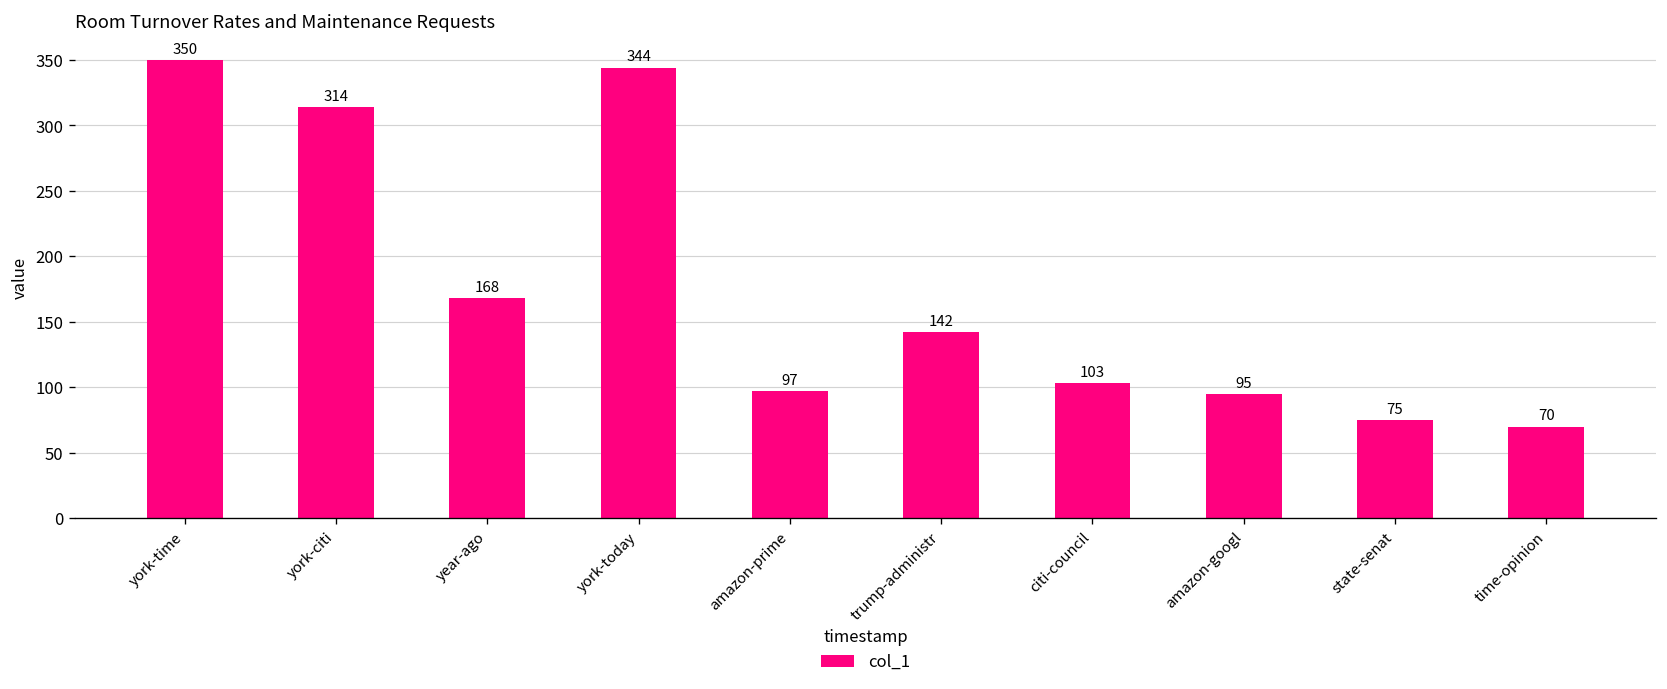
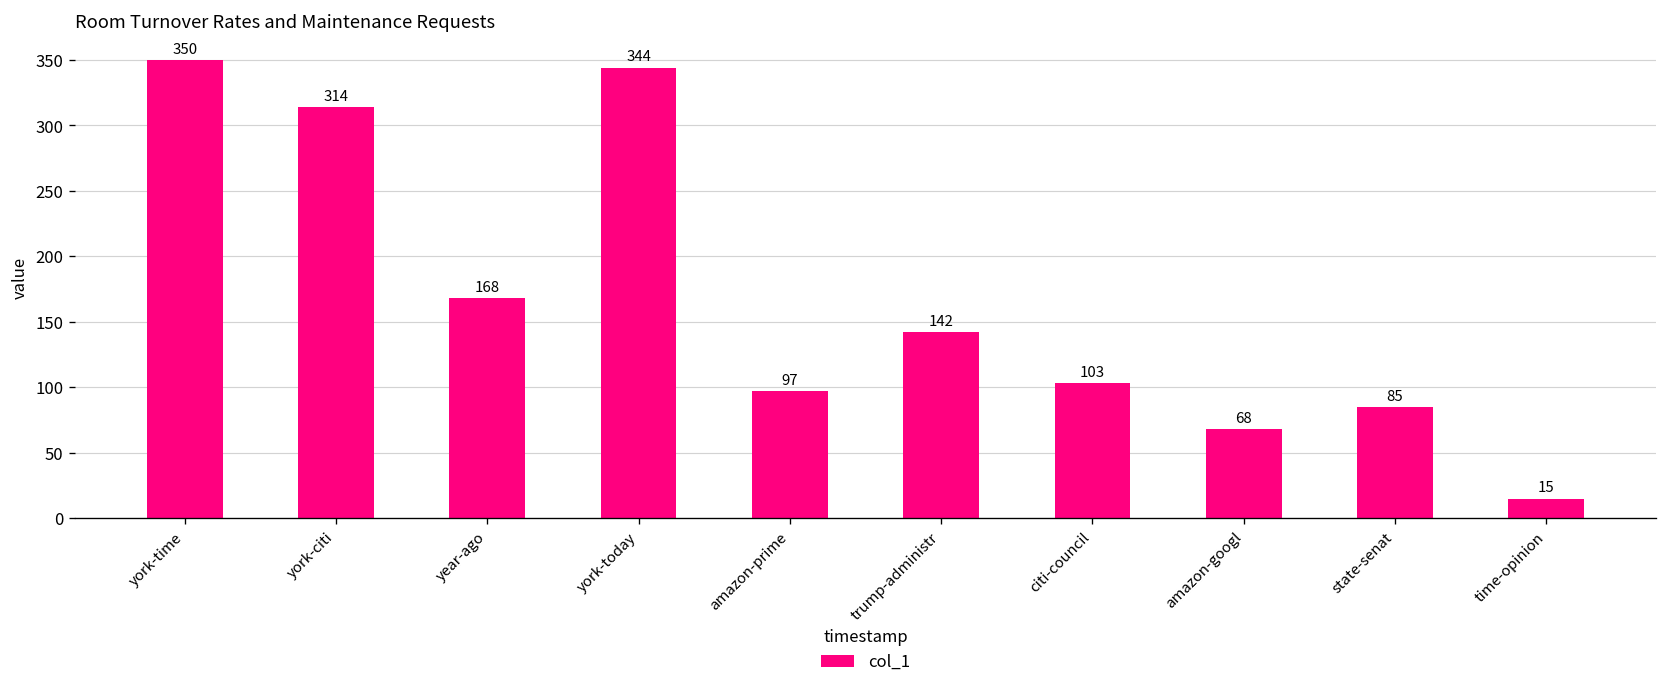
  {
    "york-time": 350,
    "york-citi": 314,
    "year-ago": 168,
    "york-today": 344,
    "amazon-prime": 97,
    "trump-administr": 142,
    "citi-council": 103,
-   "amazon-googl": 95,
-   "state-senat": 75,
-   "time-opinion": 70
+   "amazon-googl": 68,
+   "state-senat": 85,
+   "time-opinion": 15
  }
